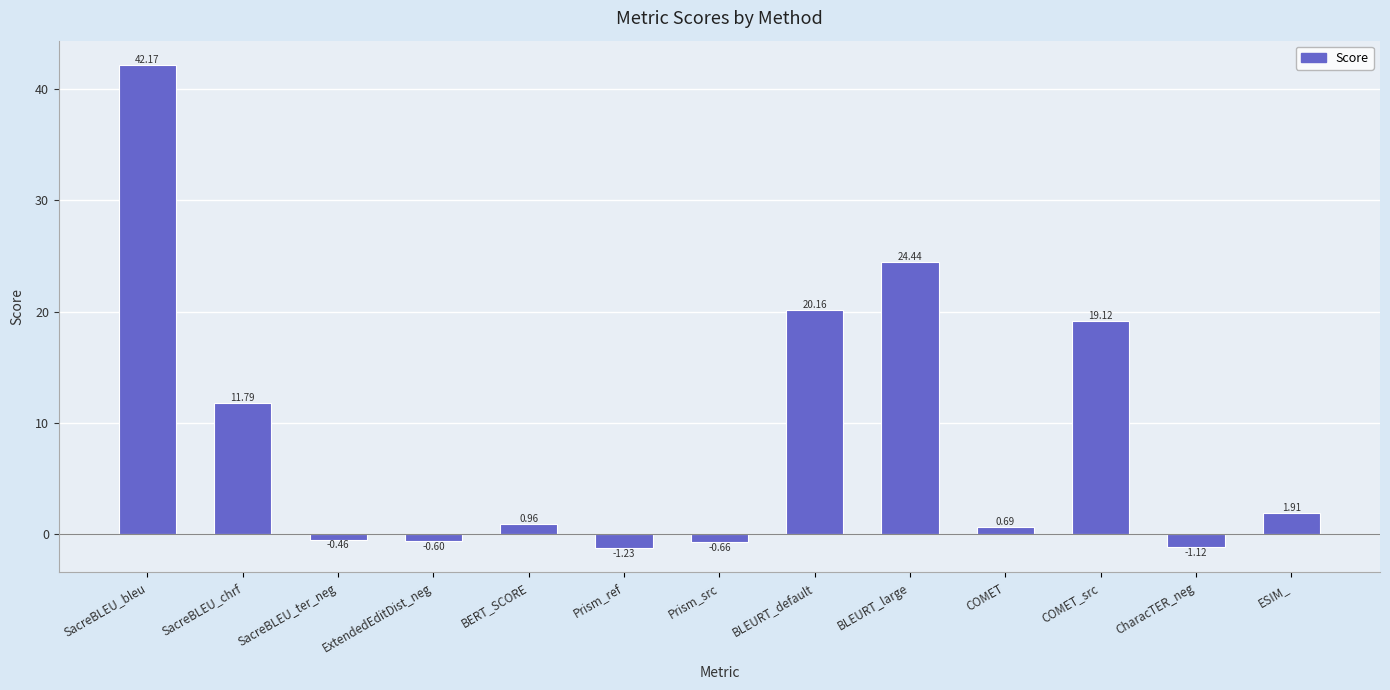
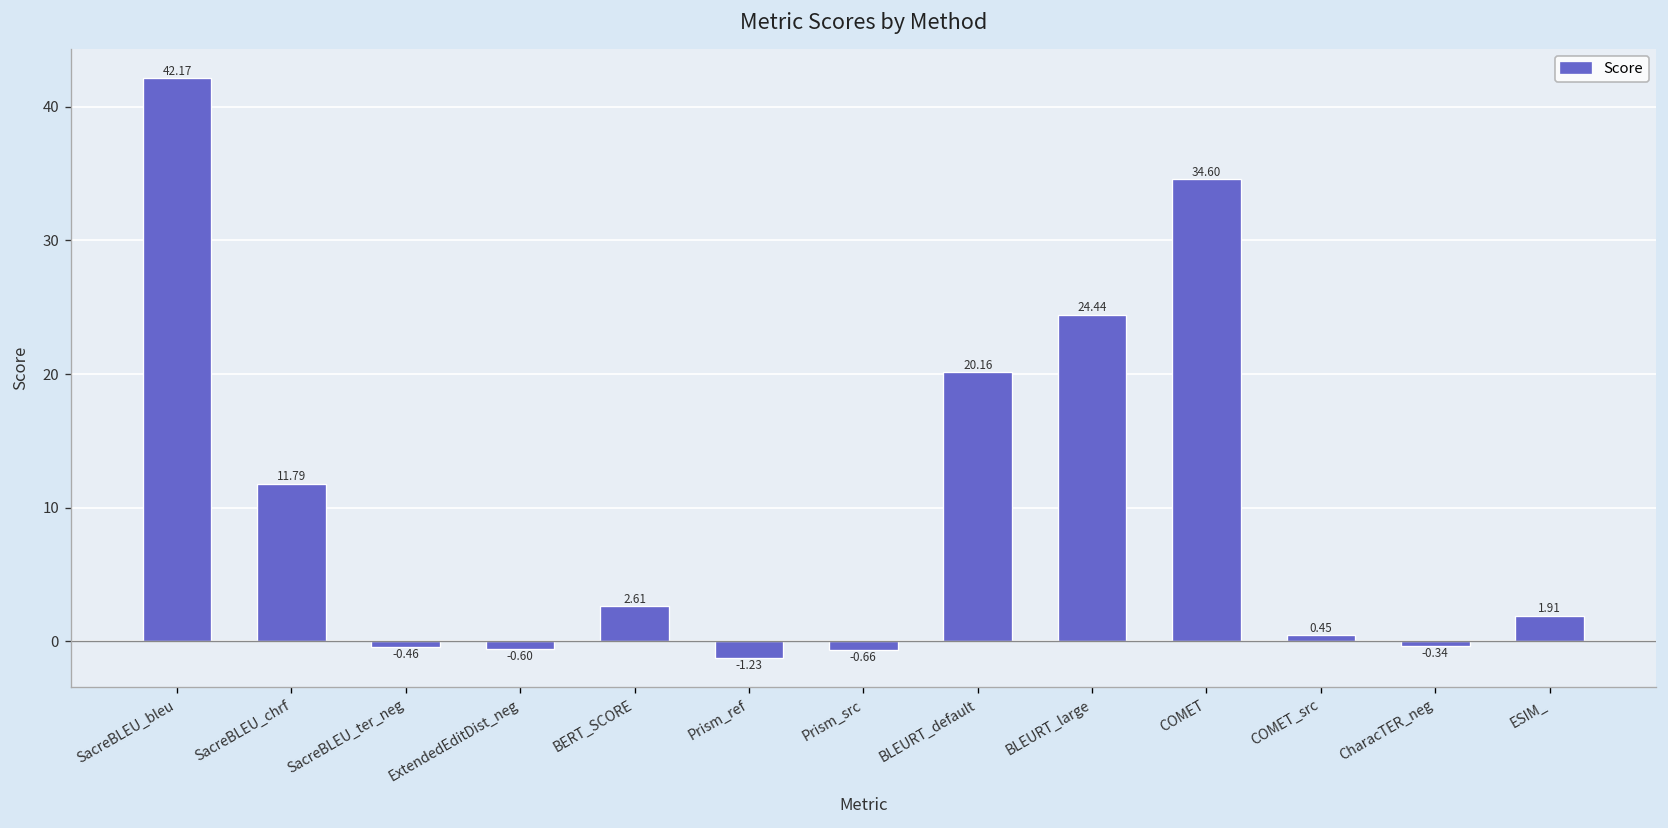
  {
    "SacreBLEU_bleu": 42.17,
    "SacreBLEU_chrf": 11.79,
    "SacreBLEU_ter_neg": -0.46,
    "ExtendedEditDist_neg": -0.60,
-   "BERT_SCORE": 0.96,
+   "BERT_SCORE": 2.61,
    "Prism_ref": -1.23,
    "Prism_src": -0.66,
    "BLEURT_default": 20.16,
    "BLEURT_large": 24.44,
-   "COMET": 0.69,
-   "COMET_src": 19.12,
-   "CharacTER_neg": -1.12,
+   "COMET": 34.60,
+   "COMET_src": 0.45,
+   "CharacTER_neg": -0.34,
    "ESIM_": 1.91
  }
